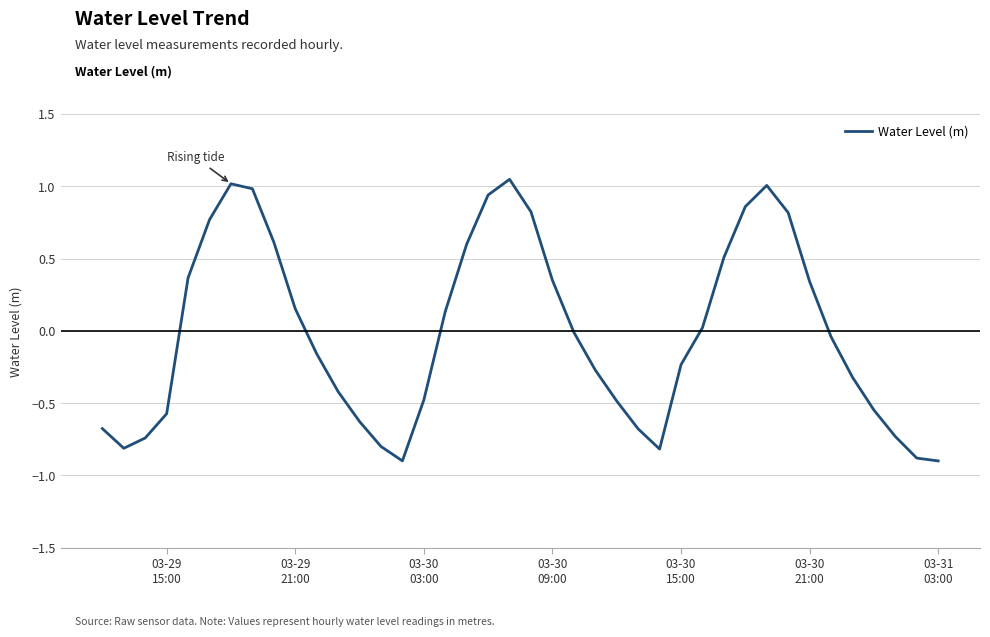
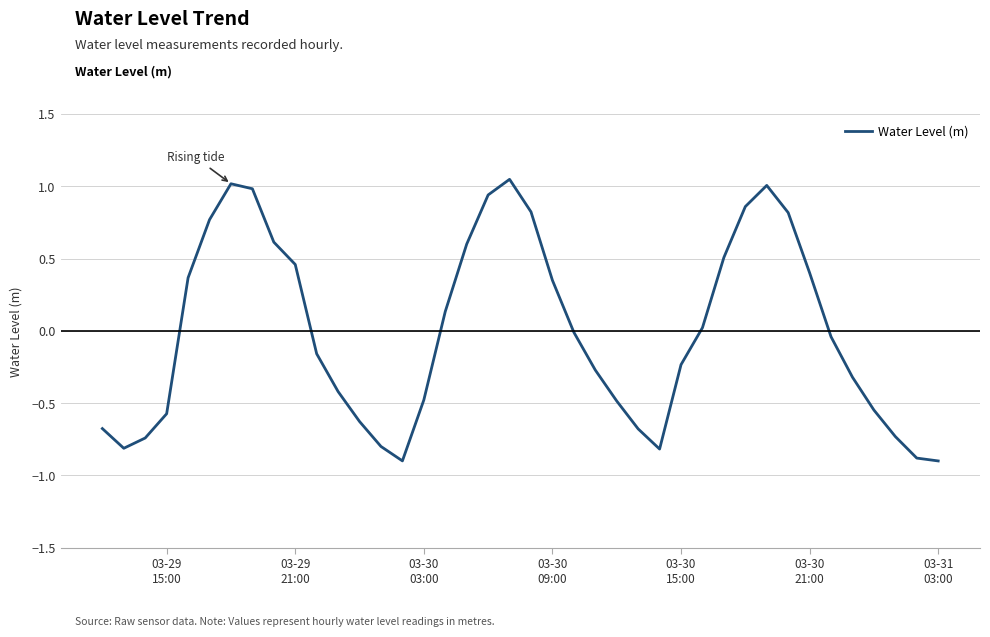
  {
    "03-29 15:00": -0.57,
-   "03-29 21:00": 0.15,
+   "03-29 21:00": 0.46,
    "03-30 03:00": -0.48,
    "03-30 09:00": 0.35,
    "03-30 15:00": -0.23,
-   "03-30 21:00": 0.34,
+   "03-30 21:00": 0.40,
    "03-31 03:00": -0.90
  }
